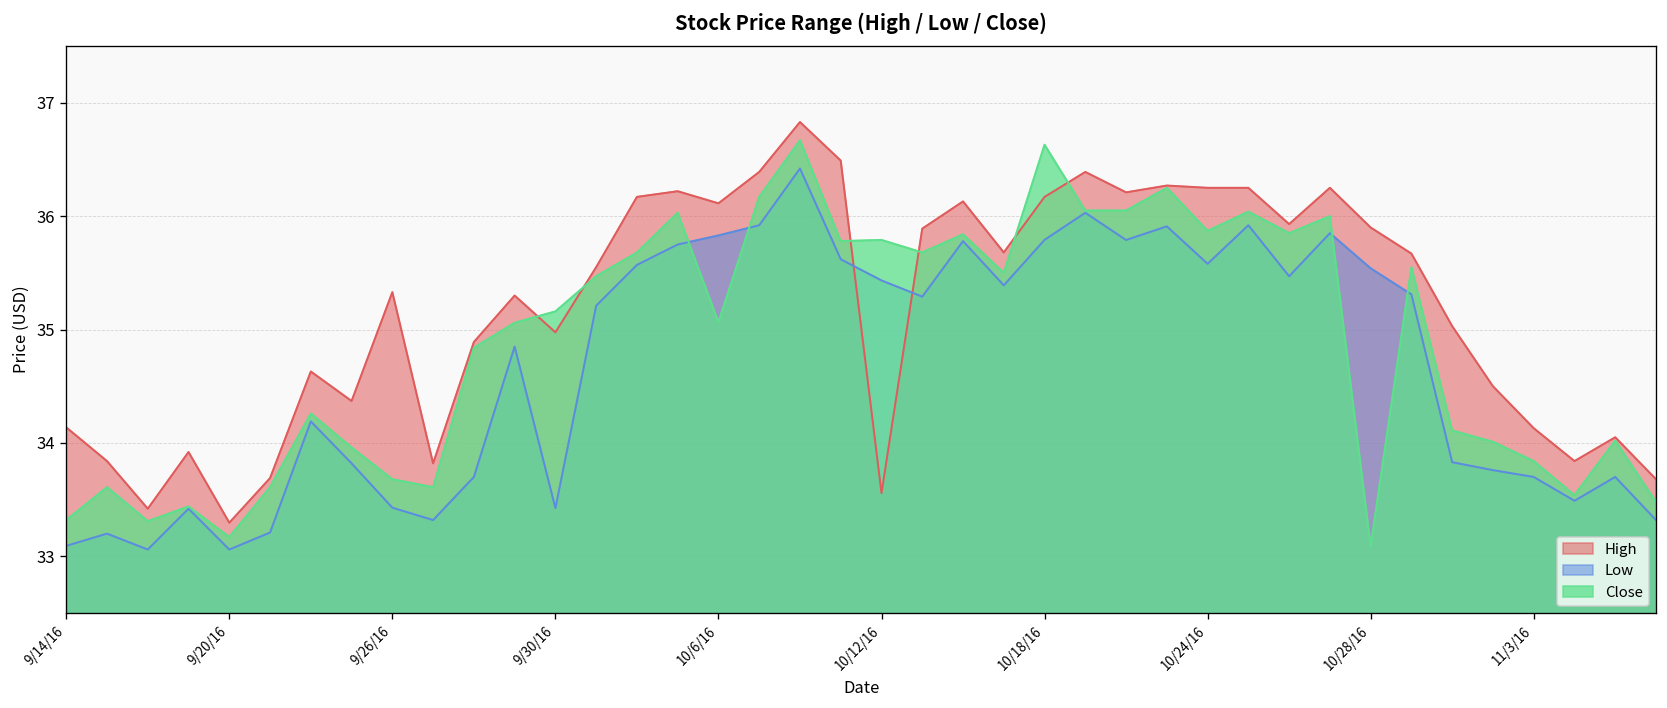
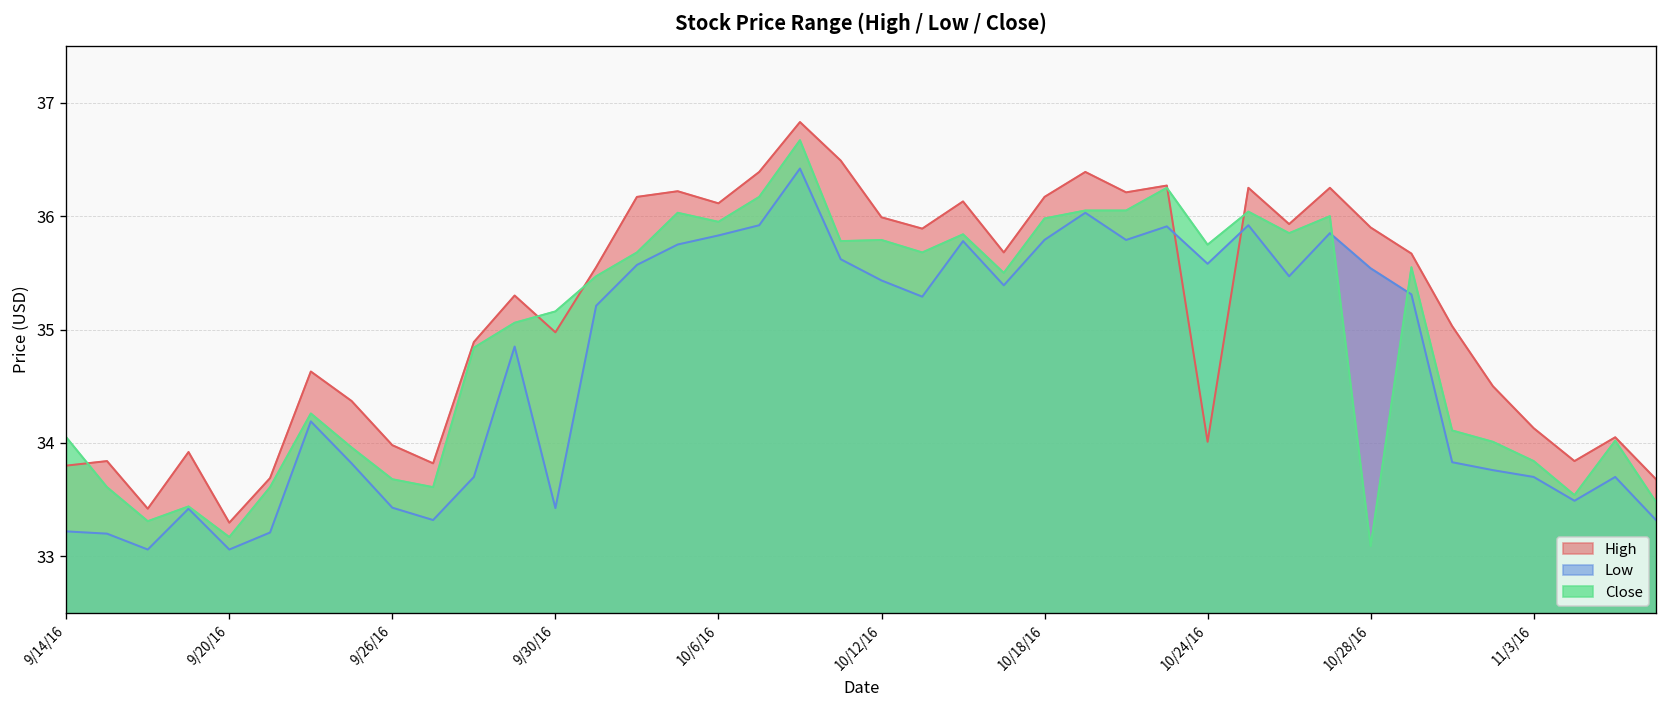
  {
    "High": {
-     "9/14/16": 34.1,
+     "9/14/16": 33.8,
      "9/20/16": 33.3,
-     "9/26/16": 35.3,
+     "9/26/16": 34.0,
      "9/30/16": 35.0,
      "10/6/16": 36.1,
-     "10/12/16": 33.6,
+     "10/12/16": 36.0,
      "10/18/16": 36.2,
-     "10/24/16": 36.3,
+     "10/24/16": 34.0,
      "10/28/16": 35.9,
      "11/3/16": 34.1
    },
    "Low": {
-     "9/14/16": 33.1,
+     "9/14/16": 33.2,
      "9/20/16": 33.1,
      "9/26/16": 33.4,
      "9/30/16": 33.4,
      "10/6/16": 35.8,
      "10/12/16": 35.4,
      "10/18/16": 35.8,
      "10/24/16": 35.6,
      "10/28/16": 35.5,
      "11/3/16": 33.7
    },
    "Close": {
-     "9/14/16": 33.3,
+     "9/14/16": 34.1,
      "9/20/16": 33.2,
      "9/26/16": 33.7,
      "9/30/16": 35.2,
-     "10/6/16": 35.1,
+     "10/6/16": 36.0,
      "10/12/16": 35.8,
-     "10/18/16": 36.6,
-     "10/24/16": 35.9,
+     "10/18/16": 36.0,
+     "10/24/16": 35.7,
      "10/28/16": 33.1,
      "11/3/16": 33.8
    }
  }
